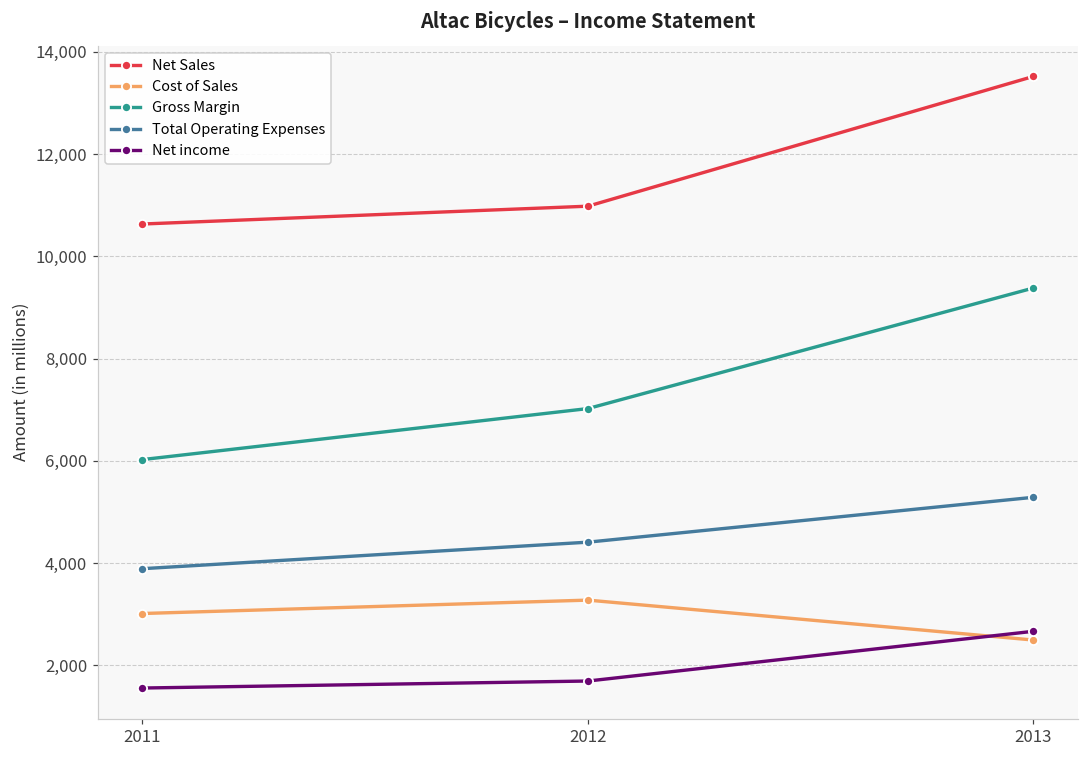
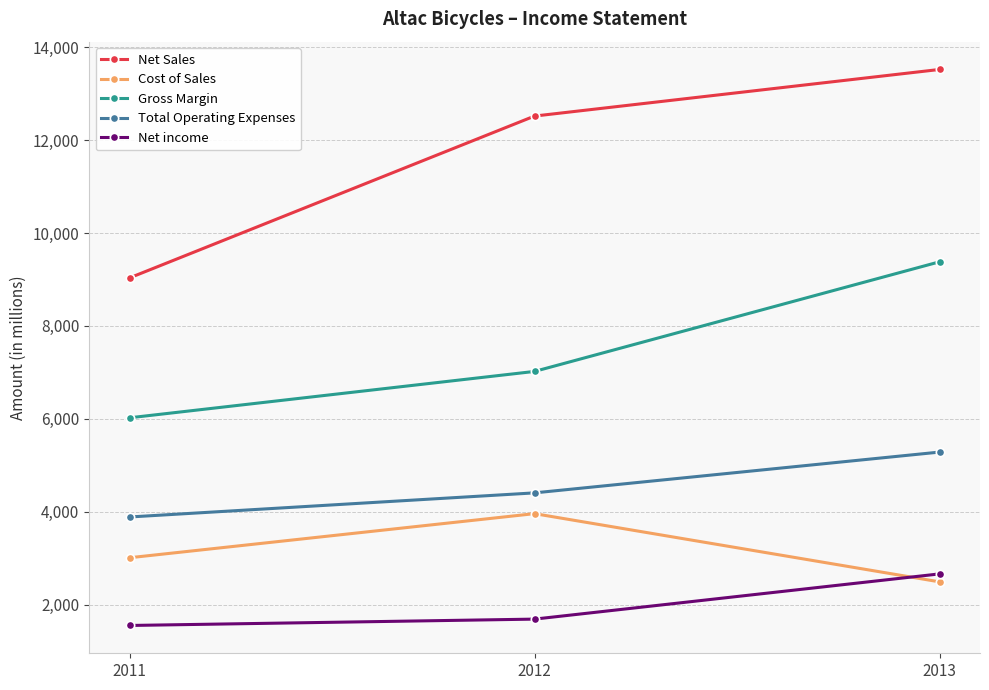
  {
    "Net Sales": {
-     "2011": "10,600",
-     "2012": "11,000",
+     "2011": "9,000",
+     "2012": "12,500",
      "2013": "13,500"
    },
    "Cost of Sales": {
      "2011": "3,000",
-     "2012": "3,300",
+     "2012": "4,000",
      "2013": "2,500"
    },
    "Net income": {
      "2011": "1,600",
      "2012": "1,700",
      "2013": "2,700"
    }
  }
